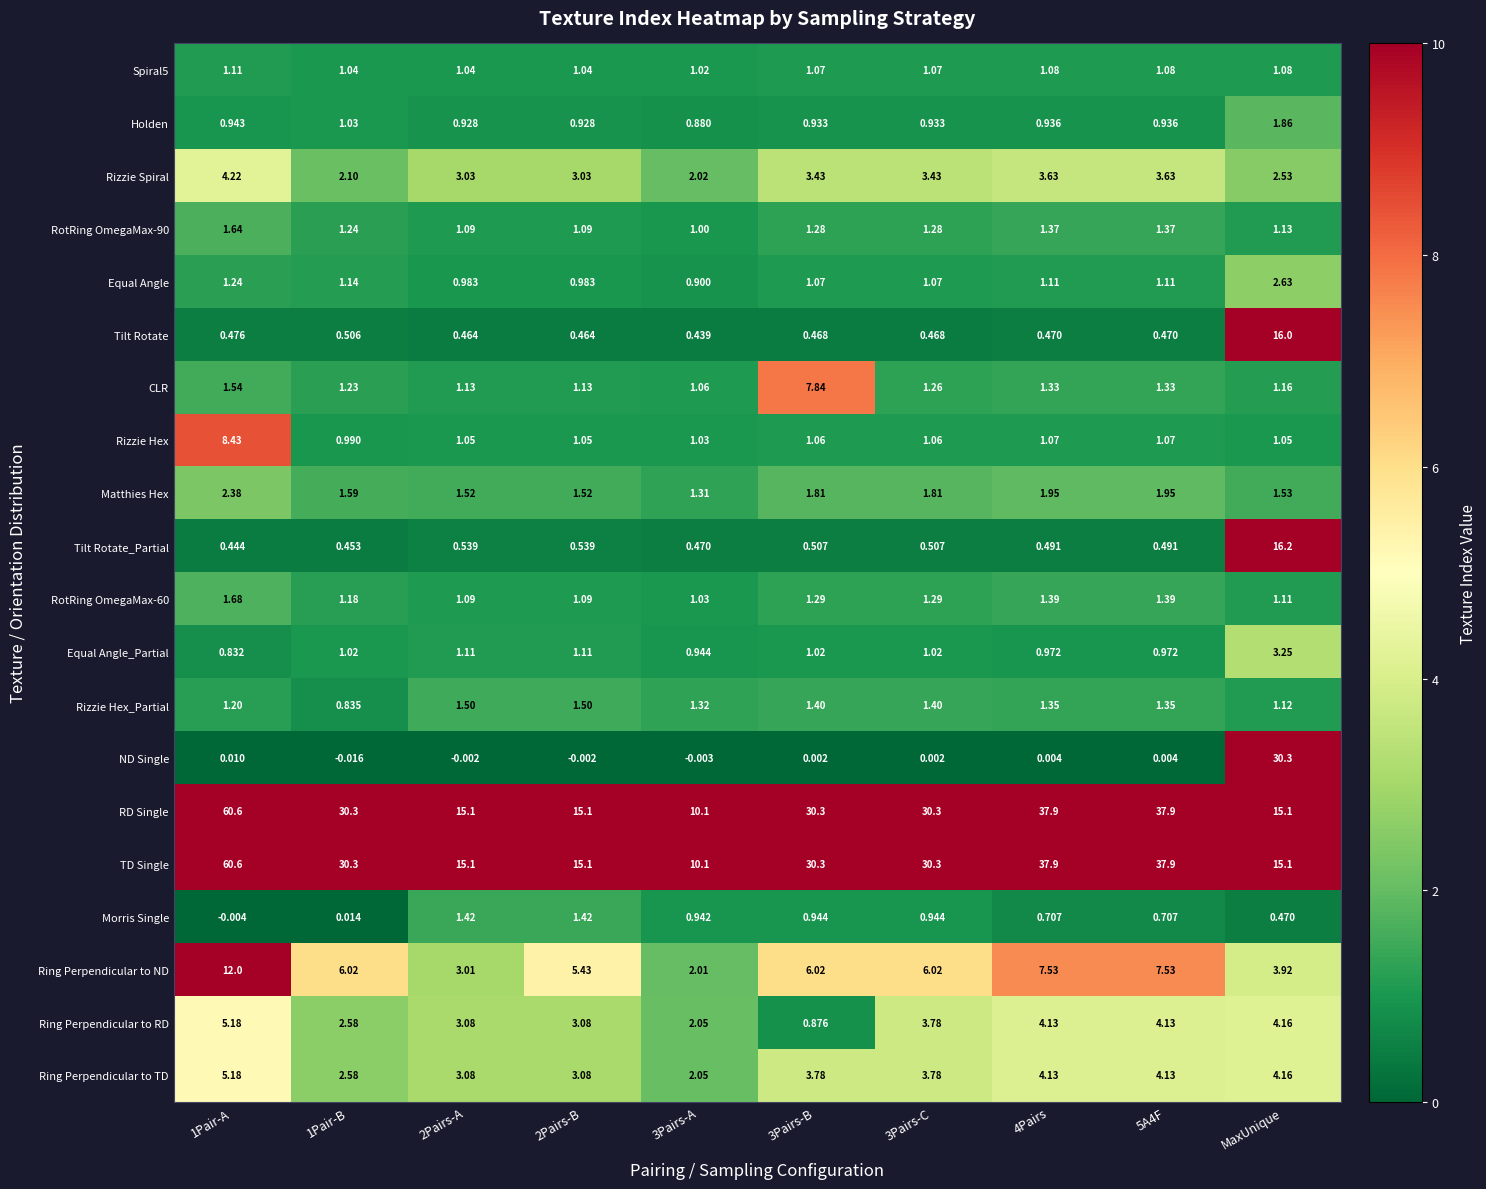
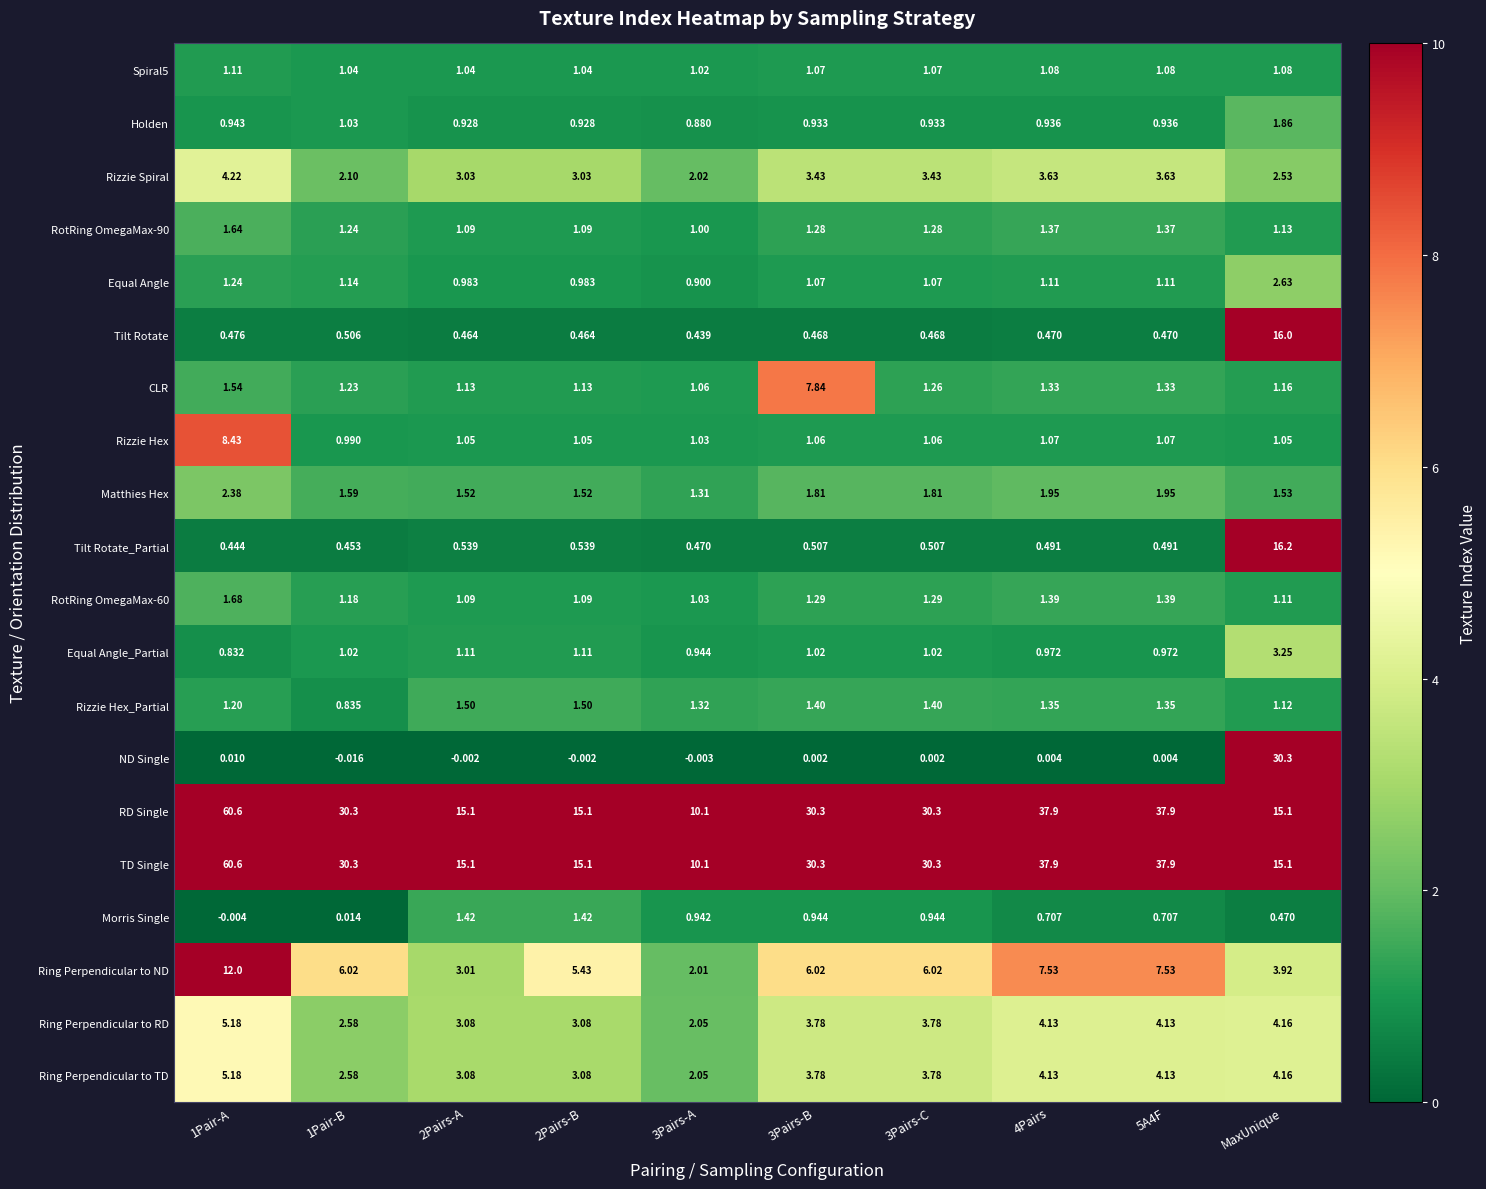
  {
    "Spiral5": {
      "1Pair-A": 1.11,
      "1Pair-B": 1.04,
      "2Pairs-A": 1.04,
      "2Pairs-B": 1.04,
      "3Pairs-A": 1.02,
      "3Pairs-B": 1.07,
      "3Pairs-C": 1.07,
      "4Pairs": 1.08,
      "5A4F": 1.08,
      "MaxUnique": 1.08
    },
    "Holden": {
      "1Pair-A": 0.943,
      "1Pair-B": 1.03,
      "2Pairs-A": 0.928,
      "2Pairs-B": 0.928,
      "3Pairs-A": 0.880,
      "3Pairs-B": 0.933,
      "3Pairs-C": 0.933,
      "4Pairs": 0.936,
      "5A4F": 0.936,
      "MaxUnique": 1.86
    },
    "Rizzie Spiral": {
      "1Pair-A": 4.22,
      "1Pair-B": 2.10,
      "2Pairs-A": 3.03,
      "2Pairs-B": 3.03,
      "3Pairs-A": 2.02,
      "3Pairs-B": 3.43,
      "3Pairs-C": 3.43,
      "4Pairs": 3.63,
      "5A4F": 3.63,
      "MaxUnique": 2.53
    },
    "RotRing OmegaMax-90": {
      "1Pair-A": 1.64,
      "1Pair-B": 1.24,
      "2Pairs-A": 1.09,
      "2Pairs-B": 1.09,
      "3Pairs-A": 1.00,
      "3Pairs-B": 1.28,
      "3Pairs-C": 1.28,
      "4Pairs": 1.37,
      "5A4F": 1.37,
      "MaxUnique": 1.13
    },
    "Equal Angle": {
      "1Pair-A": 1.24,
      "1Pair-B": 1.14,
      "2Pairs-A": 0.983,
      "2Pairs-B": 0.983,
      "3Pairs-A": 0.900,
      "3Pairs-B": 1.07,
      "3Pairs-C": 1.07,
      "4Pairs": 1.11,
      "5A4F": 1.11,
      "MaxUnique": 2.63
    },
    "Tilt Rotate": {
      "1Pair-A": 0.476,
      "1Pair-B": 0.506,
      "2Pairs-A": 0.464,
      "2Pairs-B": 0.464,
      "3Pairs-A": 0.439,
      "3Pairs-B": 0.468,
      "3Pairs-C": 0.468,
      "4Pairs": 0.470,
      "5A4F": 0.470,
      "MaxUnique": 16.0
    },
    "CLR": {
      "1Pair-A": 1.54,
      "1Pair-B": 1.23,
      "2Pairs-A": 1.13,
      "2Pairs-B": 1.13,
      "3Pairs-A": 1.06,
      "3Pairs-B": 7.84,
      "3Pairs-C": 1.26,
      "4Pairs": 1.33,
      "5A4F": 1.33,
      "MaxUnique": 1.16
    },
    "Rizzie Hex": {
      "1Pair-A": 8.43,
      "1Pair-B": 0.990,
      "2Pairs-A": 1.05,
      "2Pairs-B": 1.05,
      "3Pairs-A": 1.03,
      "3Pairs-B": 1.06,
      "3Pairs-C": 1.06,
      "4Pairs": 1.07,
      "5A4F": 1.07,
      "MaxUnique": 1.05
    },
    "Matthies Hex": {
      "1Pair-A": 2.38,
      "1Pair-B": 1.59,
      "2Pairs-A": 1.52,
      "2Pairs-B": 1.52,
      "3Pairs-A": 1.31,
      "3Pairs-B": 1.81,
      "3Pairs-C": 1.81,
      "4Pairs": 1.95,
      "5A4F": 1.95,
      "MaxUnique": 1.53
    },
    "Tilt Rotate_Partial": {
      "1Pair-A": 0.444,
      "1Pair-B": 0.453,
      "2Pairs-A": 0.539,
      "2Pairs-B": 0.539,
      "3Pairs-A": 0.470,
      "3Pairs-B": 0.507,
      "3Pairs-C": 0.507,
      "4Pairs": 0.491,
      "5A4F": 0.491,
      "MaxUnique": 16.2
    },
    "RotRing OmegaMax-60": {
      "1Pair-A": 1.68,
      "1Pair-B": 1.18,
      "2Pairs-A": 1.09,
      "2Pairs-B": 1.09,
      "3Pairs-A": 1.03,
      "3Pairs-B": 1.29,
      "3Pairs-C": 1.29,
      "4Pairs": 1.39,
      "5A4F": 1.39,
      "MaxUnique": 1.11
    },
    "Equal Angle_Partial": {
      "1Pair-A": 0.832,
      "1Pair-B": 1.02,
      "2Pairs-A": 1.11,
      "2Pairs-B": 1.11,
      "3Pairs-A": 0.944,
      "3Pairs-B": 1.02,
      "3Pairs-C": 1.02,
      "4Pairs": 0.972,
      "5A4F": 0.972,
      "MaxUnique": 3.25
    },
    "Rizzie Hex_Partial": {
      "1Pair-A": 1.20,
      "1Pair-B": 0.835,
      "2Pairs-A": 1.50,
      "2Pairs-B": 1.50,
      "3Pairs-A": 1.32,
      "3Pairs-B": 1.40,
      "3Pairs-C": 1.40,
      "4Pairs": 1.35,
      "5A4F": 1.35,
      "MaxUnique": 1.12
    },
    "ND Single": {
      "1Pair-A": 0.010,
      "1Pair-B": -0.016,
      "2Pairs-A": -0.002,
      "2Pairs-B": -0.002,
      "3Pairs-A": -0.003,
      "3Pairs-B": 0.002,
      "3Pairs-C": 0.002,
      "4Pairs": 0.004,
      "5A4F": 0.004,
      "MaxUnique": 30.3
    },
    "RD Single": {
      "1Pair-A": 60.6,
      "1Pair-B": 30.3,
      "2Pairs-A": 15.1,
      "2Pairs-B": 15.1,
      "3Pairs-A": 10.1,
      "3Pairs-B": 30.3,
      "3Pairs-C": 30.3,
      "4Pairs": 37.9,
      "5A4F": 37.9,
      "MaxUnique": 15.1
    },
    "TD Single": {
      "1Pair-A": 60.6,
      "1Pair-B": 30.3,
      "2Pairs-A": 15.1,
      "2Pairs-B": 15.1,
      "3Pairs-A": 10.1,
      "3Pairs-B": 30.3,
      "3Pairs-C": 30.3,
      "4Pairs": 37.9,
      "5A4F": 37.9,
      "MaxUnique": 15.1
    },
    "Morris Single": {
      "1Pair-A": -0.004,
      "1Pair-B": 0.014,
      "2Pairs-A": 1.42,
      "2Pairs-B": 1.42,
      "3Pairs-A": 0.942,
      "3Pairs-B": 0.944,
      "3Pairs-C": 0.944,
      "4Pairs": 0.707,
      "5A4F": 0.707,
      "MaxUnique": 0.470
    },
    "Ring Perpendicular to ND": {
      "1Pair-A": 12.0,
      "1Pair-B": 6.02,
      "2Pairs-A": 3.01,
      "2Pairs-B": 5.43,
      "3Pairs-A": 2.01,
      "3Pairs-B": 6.02,
      "3Pairs-C": 6.02,
      "4Pairs": 7.53,
      "5A4F": 7.53,
      "MaxUnique": 3.92
    },
    "Ring Perpendicular to RD": {
      "1Pair-A": 5.18,
      "1Pair-B": 2.58,
      "2Pairs-A": 3.08,
      "2Pairs-B": 3.08,
      "3Pairs-A": 2.05,
-     "3Pairs-B": 0.876,
+     "3Pairs-B": 3.78,
      "3Pairs-C": 3.78,
      "4Pairs": 4.13,
      "5A4F": 4.13,
      "MaxUnique": 4.16
    },
    "Ring Perpendicular to TD": {
      "1Pair-A": 5.18,
      "1Pair-B": 2.58,
      "2Pairs-A": 3.08,
      "2Pairs-B": 3.08,
      "3Pairs-A": 2.05,
      "3Pairs-B": 3.78,
      "3Pairs-C": 3.78,
      "4Pairs": 4.13,
      "5A4F": 4.13,
      "MaxUnique": 4.16
    }
  }
